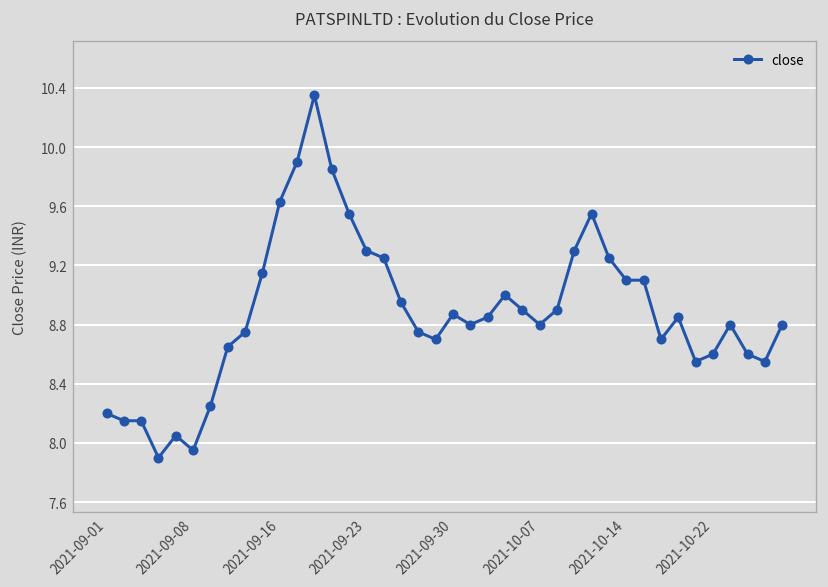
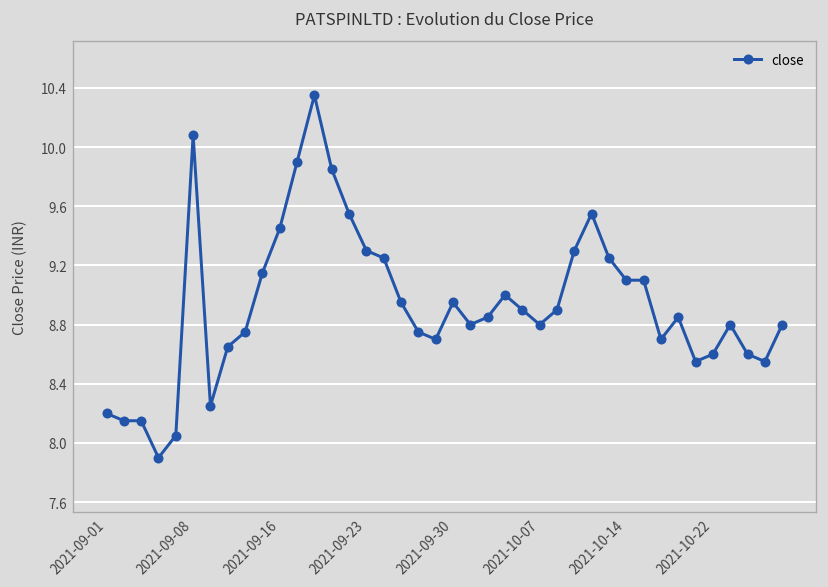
  {
    "2021-09-01": 8.20,
-   "2021-09-08": 7.95,
-   "2021-09-16": 9.63,
+   "2021-09-08": 10.08,
+   "2021-09-16": 9.45,
    "2021-09-23": 9.30,
-   "2021-09-30": 8.87,
+   "2021-09-30": 8.95,
    "2021-10-07": 8.80,
    "2021-10-14": 9.10,
    "2021-10-22": 8.60
  }
